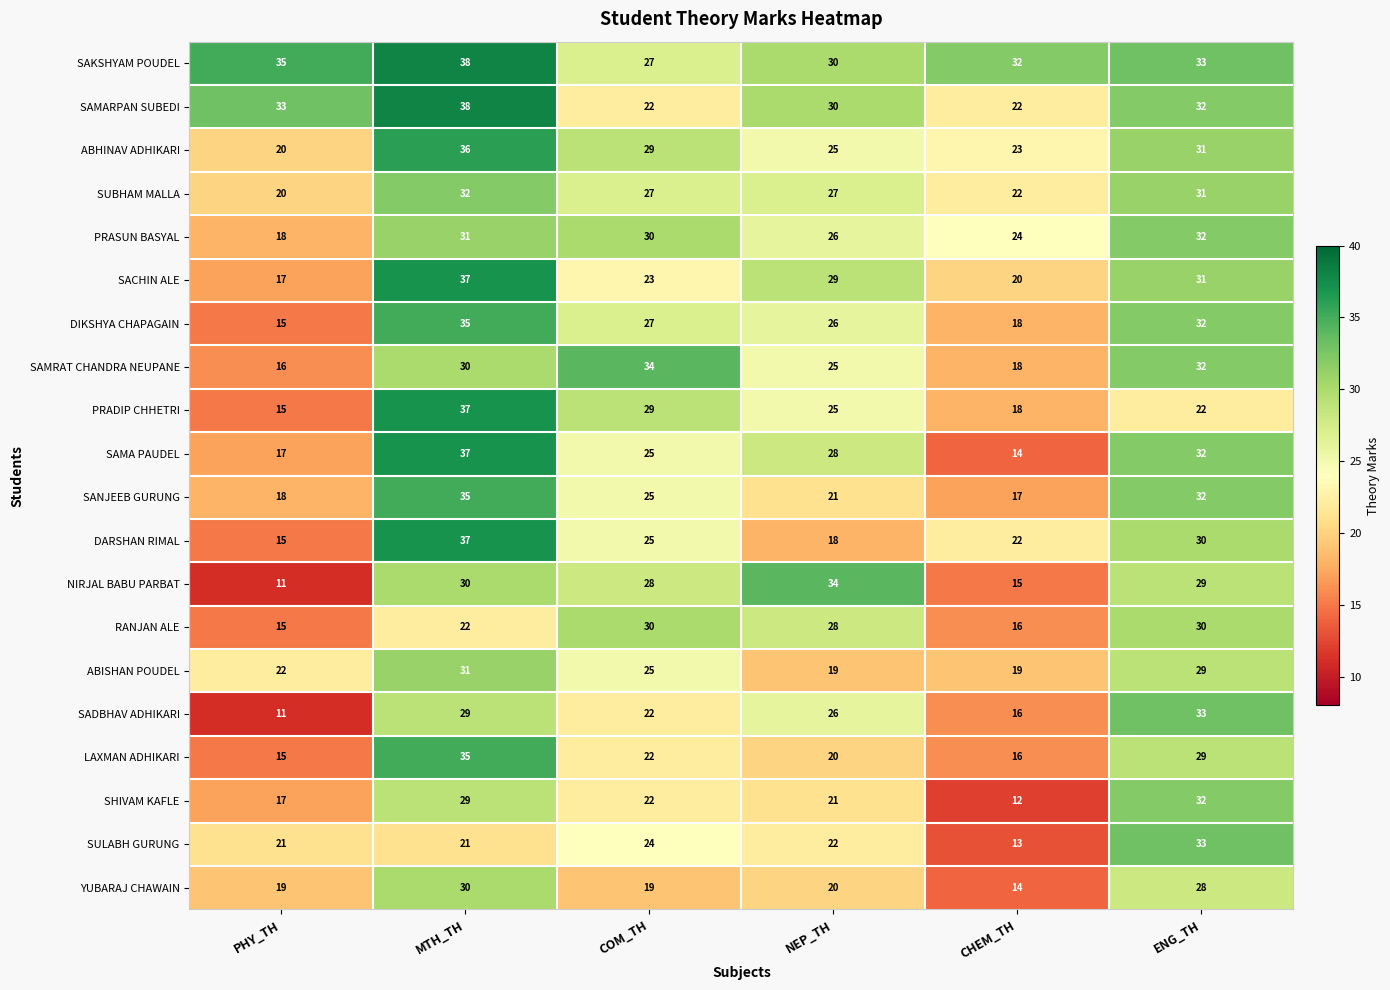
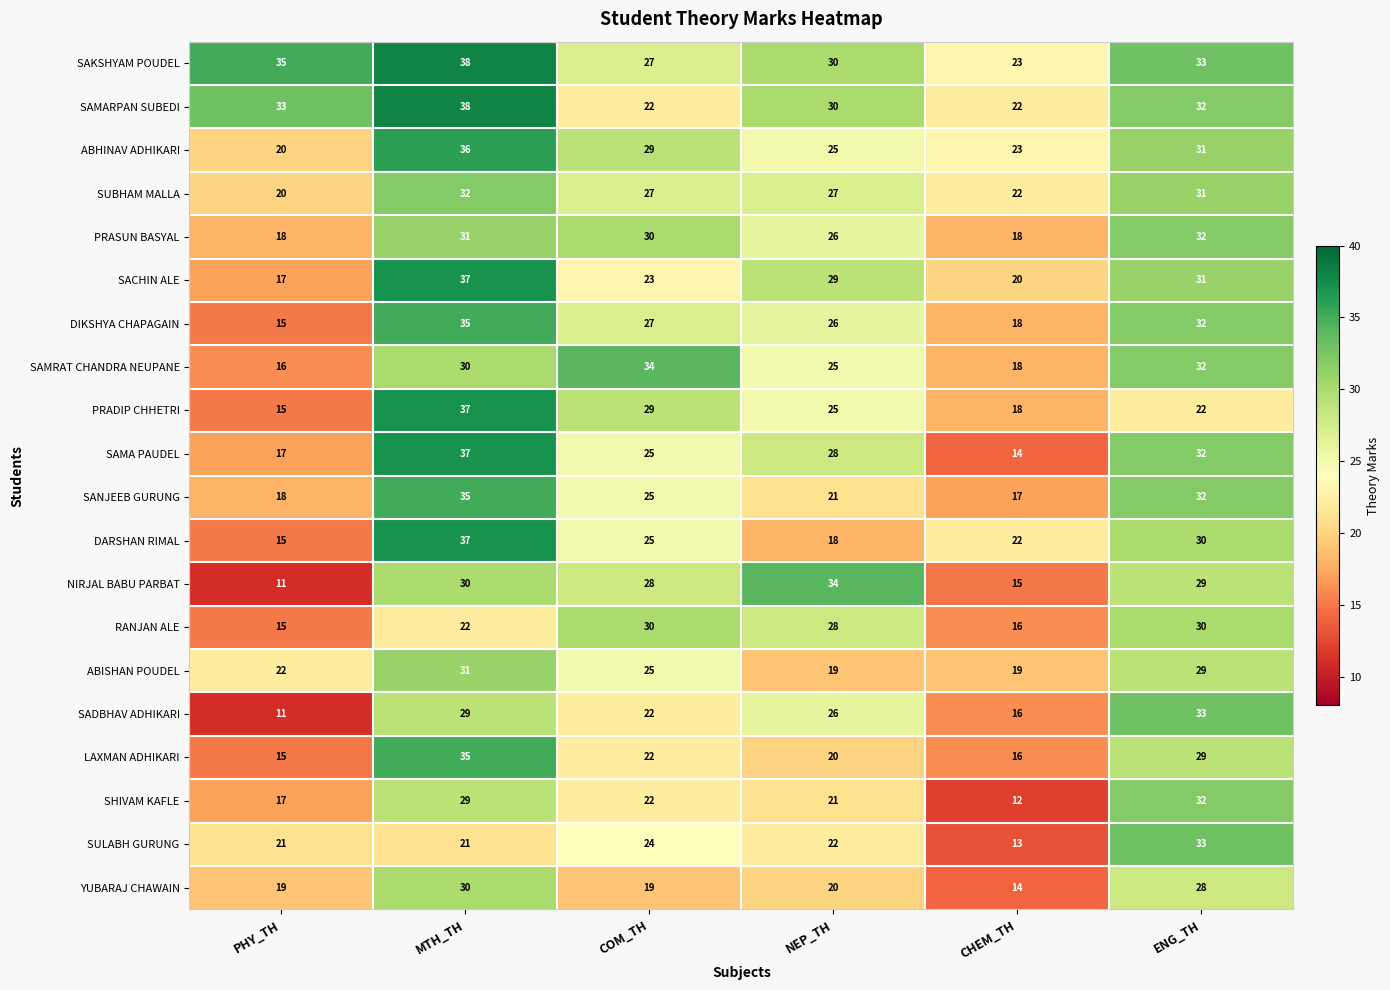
  {
    "SAKSHYAM POUDEL": {
      "PHY_TH": 35,
      "MTH_TH": 38,
      "COM_TH": 27,
      "NEP_TH": 30,
-     "CHEM_TH": 32,
+     "CHEM_TH": 23,
      "ENG_TH": 33
    },
    "SAMARPAN SUBEDI": {
      "PHY_TH": 33,
      "MTH_TH": 38,
      "COM_TH": 22,
      "NEP_TH": 30,
      "CHEM_TH": 22,
      "ENG_TH": 32
    },
    "ABHINAV ADHIKARI": {
      "PHY_TH": 20,
      "MTH_TH": 36,
      "COM_TH": 29,
      "NEP_TH": 25,
      "CHEM_TH": 23,
      "ENG_TH": 31
    },
    "SUBHAM MALLA": {
      "PHY_TH": 20,
      "MTH_TH": 32,
      "COM_TH": 27,
      "NEP_TH": 27,
      "CHEM_TH": 22,
      "ENG_TH": 31
    },
    "PRASUN BASYAL": {
      "PHY_TH": 18,
      "MTH_TH": 31,
      "COM_TH": 30,
      "NEP_TH": 26,
-     "CHEM_TH": 24,
+     "CHEM_TH": 18,
      "ENG_TH": 32
    },
    "SACHIN ALE": {
      "PHY_TH": 17,
      "MTH_TH": 37,
      "COM_TH": 23,
      "NEP_TH": 29,
      "CHEM_TH": 20,
      "ENG_TH": 31
    },
    "DIKSHYA CHAPAGAIN": {
      "PHY_TH": 15,
      "MTH_TH": 35,
      "COM_TH": 27,
      "NEP_TH": 26,
      "CHEM_TH": 18,
      "ENG_TH": 32
    },
    "SAMRAT CHANDRA NEUPANE": {
      "PHY_TH": 16,
      "MTH_TH": 30,
      "COM_TH": 34,
      "NEP_TH": 25,
      "CHEM_TH": 18,
      "ENG_TH": 32
    },
    "PRADIP CHHETRI": {
      "PHY_TH": 15,
      "MTH_TH": 37,
      "COM_TH": 29,
      "NEP_TH": 25,
      "CHEM_TH": 18,
      "ENG_TH": 22
    },
    "SAMA PAUDEL": {
      "PHY_TH": 17,
      "MTH_TH": 37,
      "COM_TH": 25,
      "NEP_TH": 28,
      "CHEM_TH": 14,
      "ENG_TH": 32
    },
    "SANJEEB GURUNG": {
      "PHY_TH": 18,
      "MTH_TH": 35,
      "COM_TH": 25,
      "NEP_TH": 21,
      "CHEM_TH": 17,
      "ENG_TH": 32
    },
    "DARSHAN RIMAL": {
      "PHY_TH": 15,
      "MTH_TH": 37,
      "COM_TH": 25,
      "NEP_TH": 18,
      "CHEM_TH": 22,
      "ENG_TH": 30
    },
    "NIRJAL BABU PARBAT": {
      "PHY_TH": 11,
      "MTH_TH": 30,
      "COM_TH": 28,
      "NEP_TH": 34,
      "CHEM_TH": 15,
      "ENG_TH": 29
    },
    "RANJAN ALE": {
      "PHY_TH": 15,
      "MTH_TH": 22,
      "COM_TH": 30,
      "NEP_TH": 28,
      "CHEM_TH": 16,
      "ENG_TH": 30
    },
    "ABISHAN POUDEL": {
      "PHY_TH": 22,
      "MTH_TH": 31,
      "COM_TH": 25,
      "NEP_TH": 19,
      "CHEM_TH": 19,
      "ENG_TH": 29
    },
    "SADBHAV ADHIKARI": {
      "PHY_TH": 11,
      "MTH_TH": 29,
      "COM_TH": 22,
      "NEP_TH": 26,
      "CHEM_TH": 16,
      "ENG_TH": 33
    },
    "LAXMAN ADHIKARI": {
      "PHY_TH": 15,
      "MTH_TH": 35,
      "COM_TH": 22,
      "NEP_TH": 20,
      "CHEM_TH": 16,
      "ENG_TH": 29
    },
    "SHIVAM KAFLE": {
      "PHY_TH": 17,
      "MTH_TH": 29,
      "COM_TH": 22,
      "NEP_TH": 21,
      "CHEM_TH": 12,
      "ENG_TH": 32
    },
    "SULABH GURUNG": {
      "PHY_TH": 21,
      "MTH_TH": 21,
      "COM_TH": 24,
      "NEP_TH": 22,
      "CHEM_TH": 13,
      "ENG_TH": 33
    },
    "YUBARAJ CHAWAIN": {
      "PHY_TH": 19,
      "MTH_TH": 30,
      "COM_TH": 19,
      "NEP_TH": 20,
      "CHEM_TH": 14,
      "ENG_TH": 28
    }
  }
